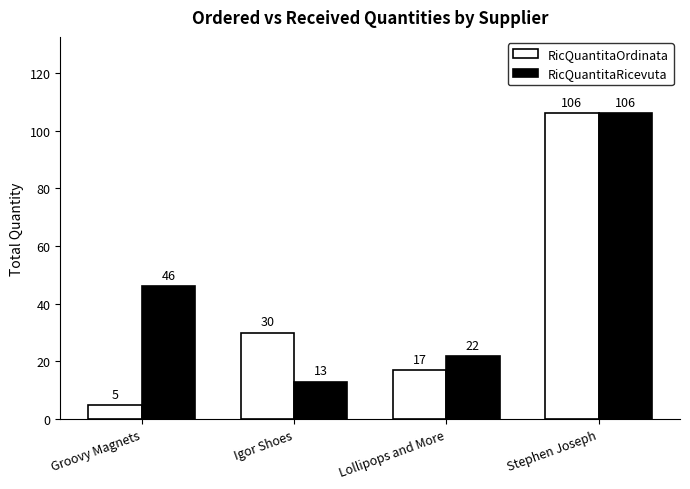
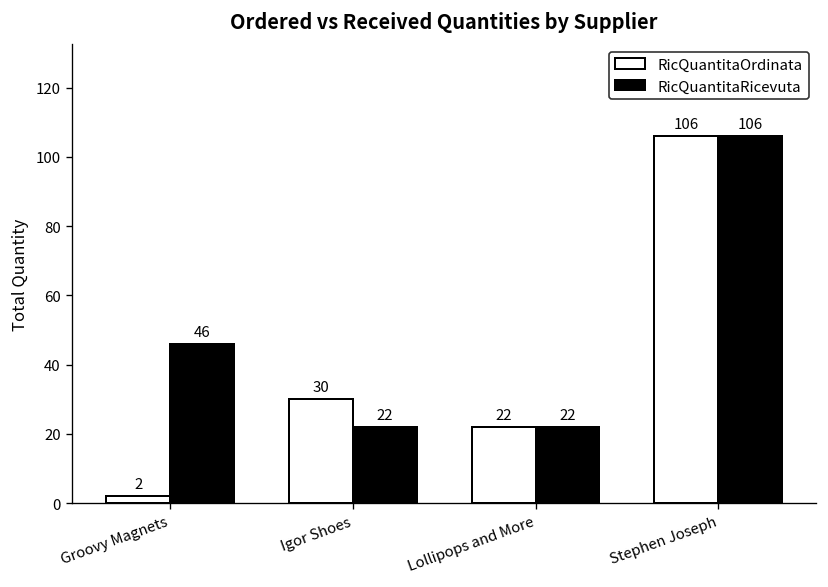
  {
    "RicQuantitaOrdinata": {
-     "Groovy Magnets": 5,
+     "Groovy Magnets": 2,
      "Igor Shoes": 30,
-     "Lollipops and More": 17,
+     "Lollipops and More": 22,
      "Stephen Joseph": 106
    },
    "RicQuantitaRicevuta": {
      "Groovy Magnets": 46,
-     "Igor Shoes": 13,
+     "Igor Shoes": 22,
      "Lollipops and More": 22,
      "Stephen Joseph": 106
    }
  }
